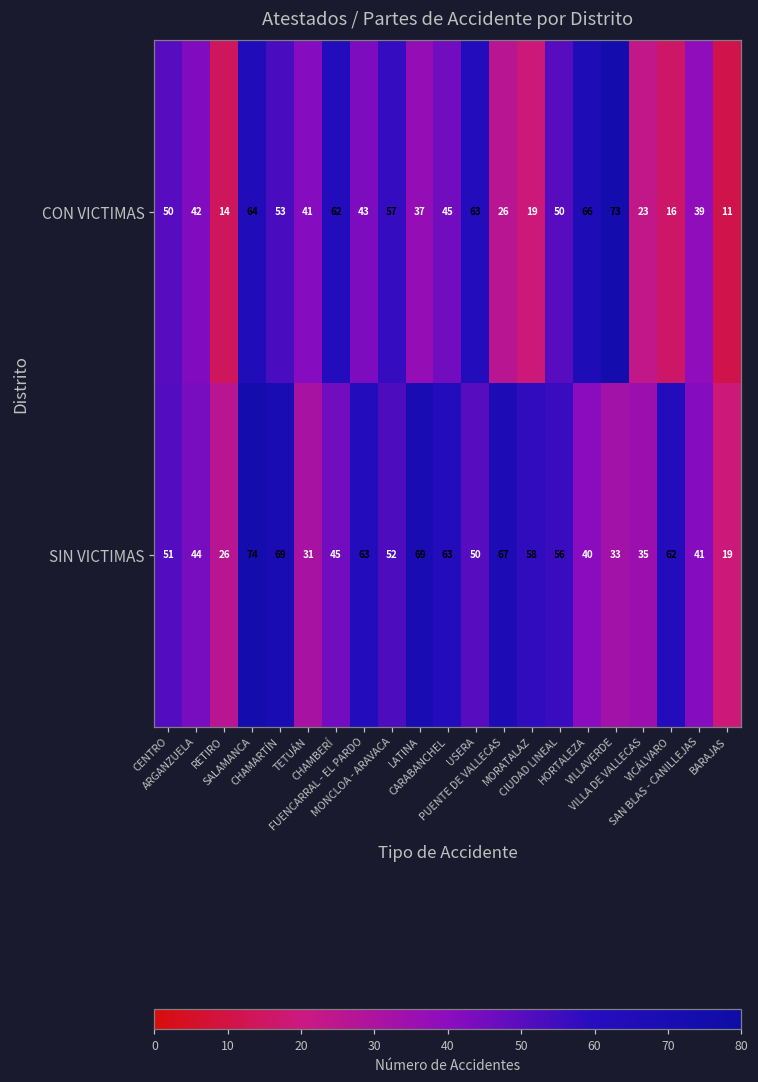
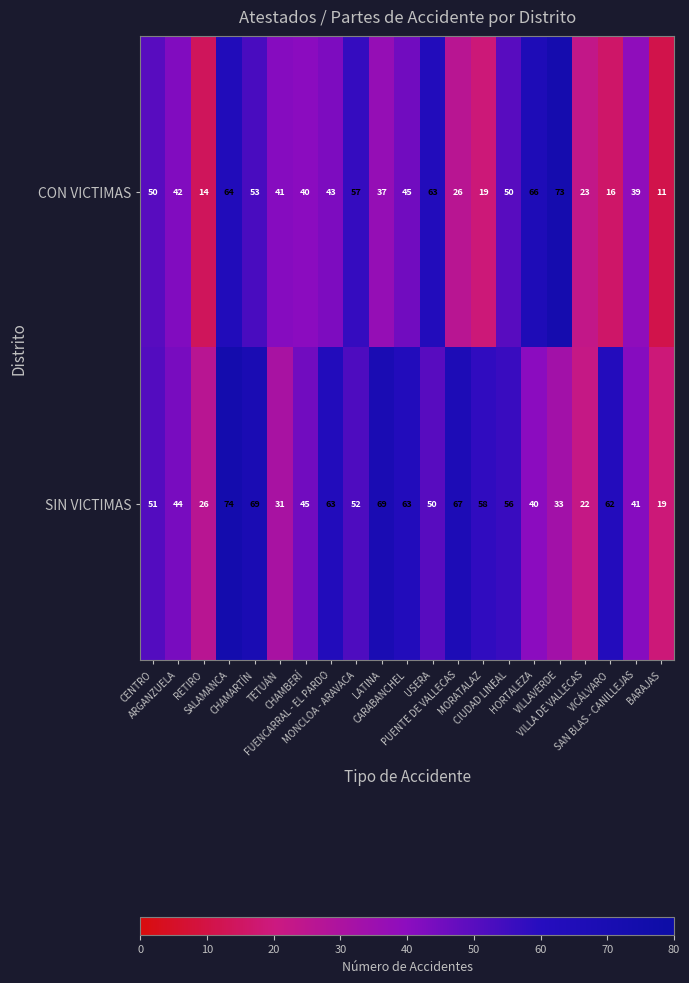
  {
    "CON VICTIMAS": {
      "CENTRO": 50,
      "ARGANZUELA": 42,
      "RETIRO": 14,
      "SALAMANCA": 64,
      "CHAMARTÍN": 53,
      "TETUÁN": 41,
-     "CHAMBERÍ": 62,
+     "CHAMBERÍ": 40,
      "FUENCARRAL - EL PARDO": 43,
      "MONCLOA - ARAVACA": 57,
      "LATINA": 37,
      "CARABANCHEL": 45,
      "USERA": 63,
      "PUENTE DE VALLECAS": 26,
      "MORATALAZ": 19,
      "CIUDAD LINEAL": 50,
      "HORTALEZA": 66,
      "VILLAVERDE": 73,
      "VILLA DE VALLECAS": 23,
      "VICÁLVARO": 16,
      "SAN BLAS - CANILLEJAS": 39,
      "BARAJAS": 11
    },
    "SIN VICTIMAS": {
      "CENTRO": 51,
      "ARGANZUELA": 44,
      "RETIRO": 26,
      "SALAMANCA": 74,
      "CHAMARTÍN": 69,
      "TETUÁN": 31,
      "CHAMBERÍ": 45,
      "FUENCARRAL - EL PARDO": 63,
      "MONCLOA - ARAVACA": 52,
      "LATINA": 69,
      "CARABANCHEL": 63,
      "USERA": 50,
      "PUENTE DE VALLECAS": 67,
      "MORATALAZ": 58,
      "CIUDAD LINEAL": 56,
      "HORTALEZA": 40,
      "VILLAVERDE": 33,
-     "VILLA DE VALLECAS": 35,
+     "VILLA DE VALLECAS": 22,
      "VICÁLVARO": 62,
      "SAN BLAS - CANILLEJAS": 41,
      "BARAJAS": 19
    }
  }
